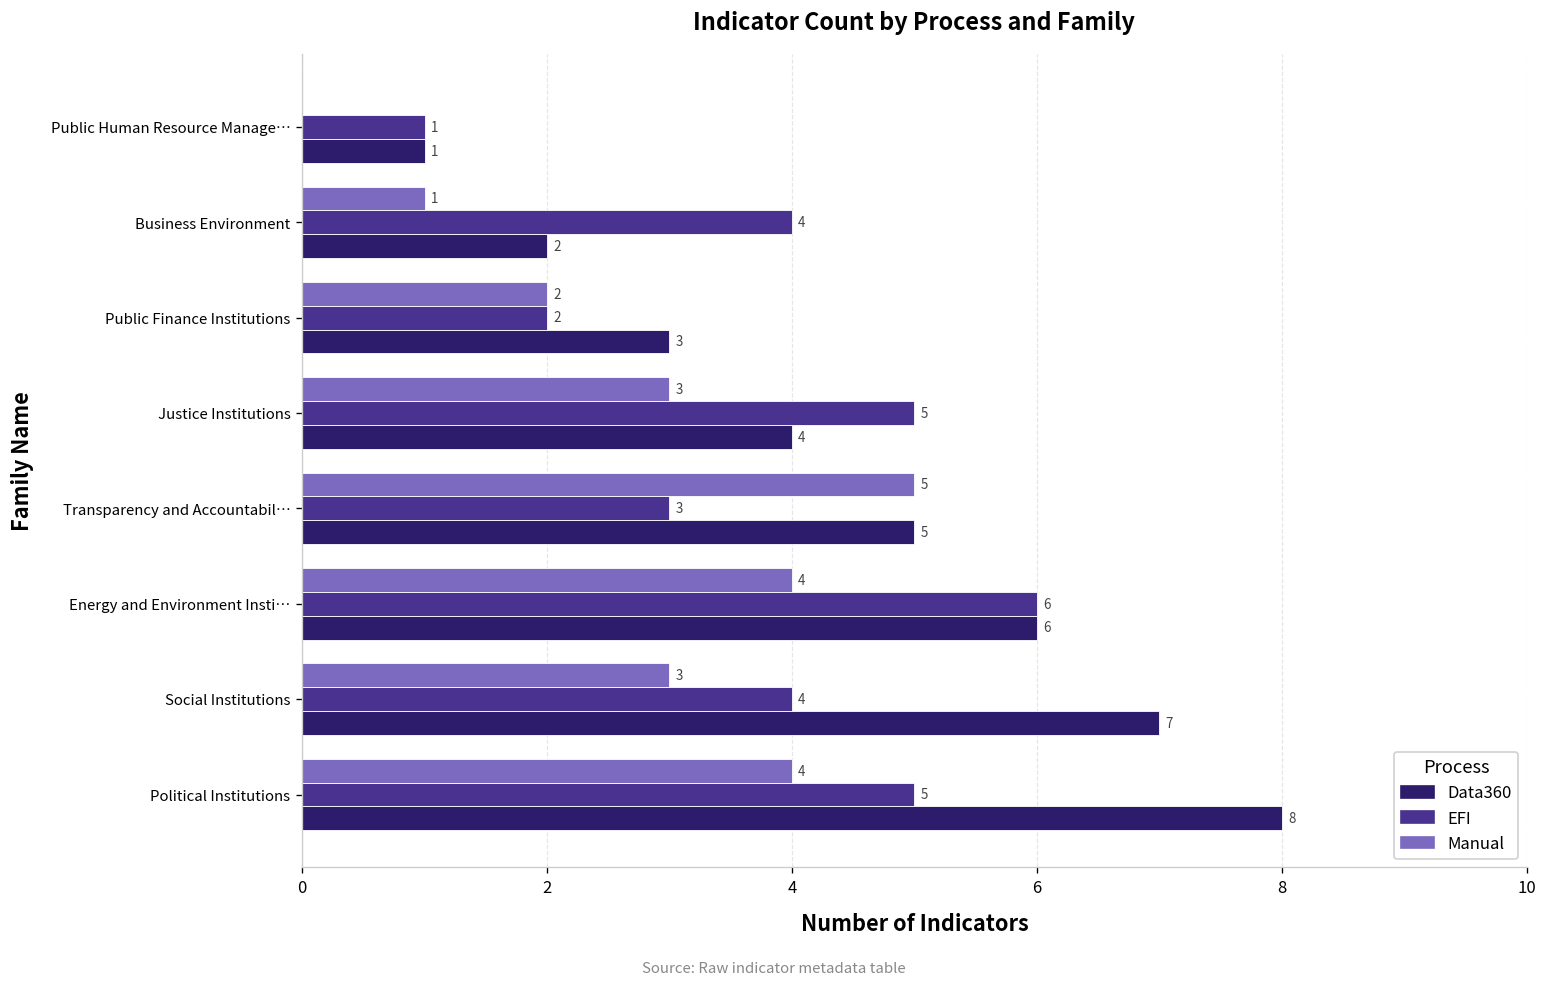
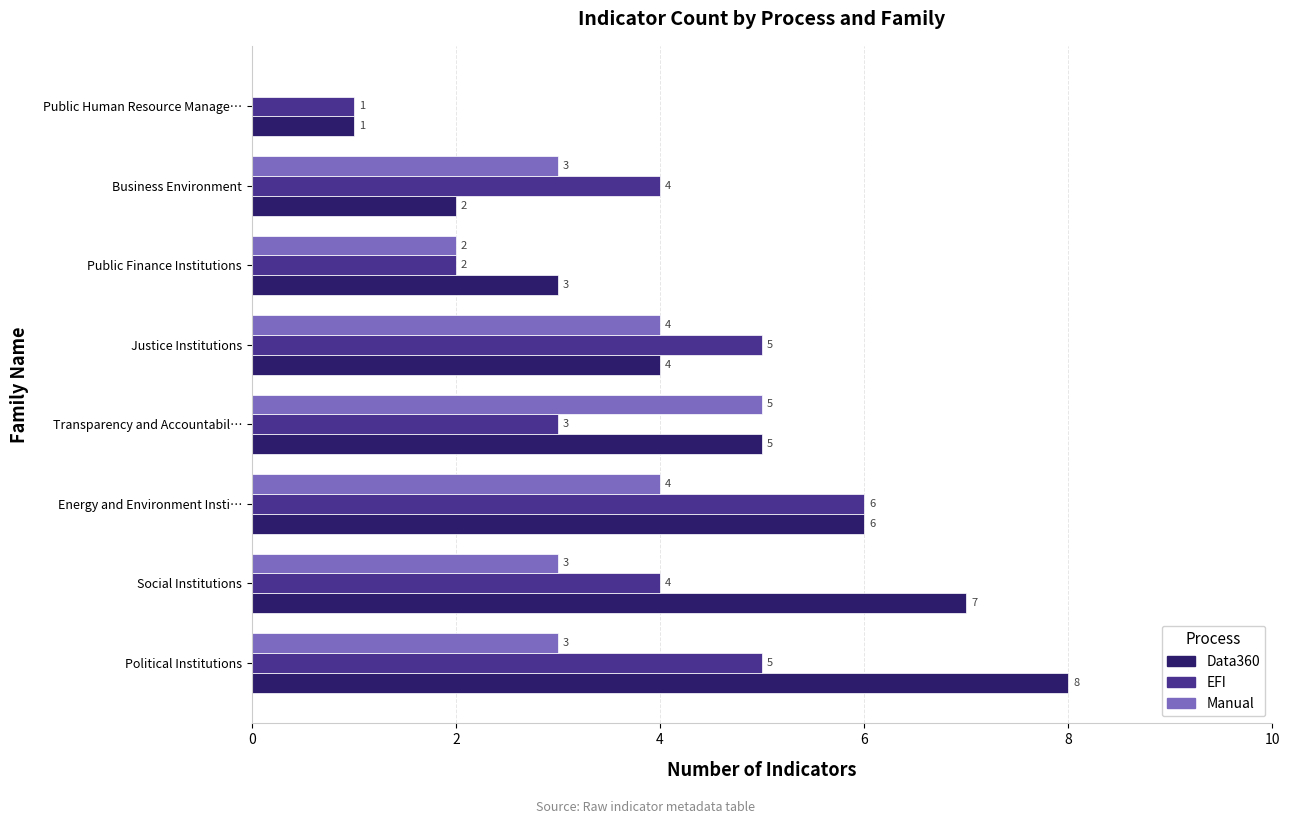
  {
    "Manual": {
-     "Business Environment": 1,
+     "Business Environment": 3,
      "Public Finance Institutions": 2,
-     "Justice Institutions": 3,
+     "Justice Institutions": 4,
      "Transparency and Accountabil…": 5,
      "Energy and Environment Insti…": 4,
      "Social Institutions": 3,
-     "Political Institutions": 4
+     "Political Institutions": 3
    }
  }
